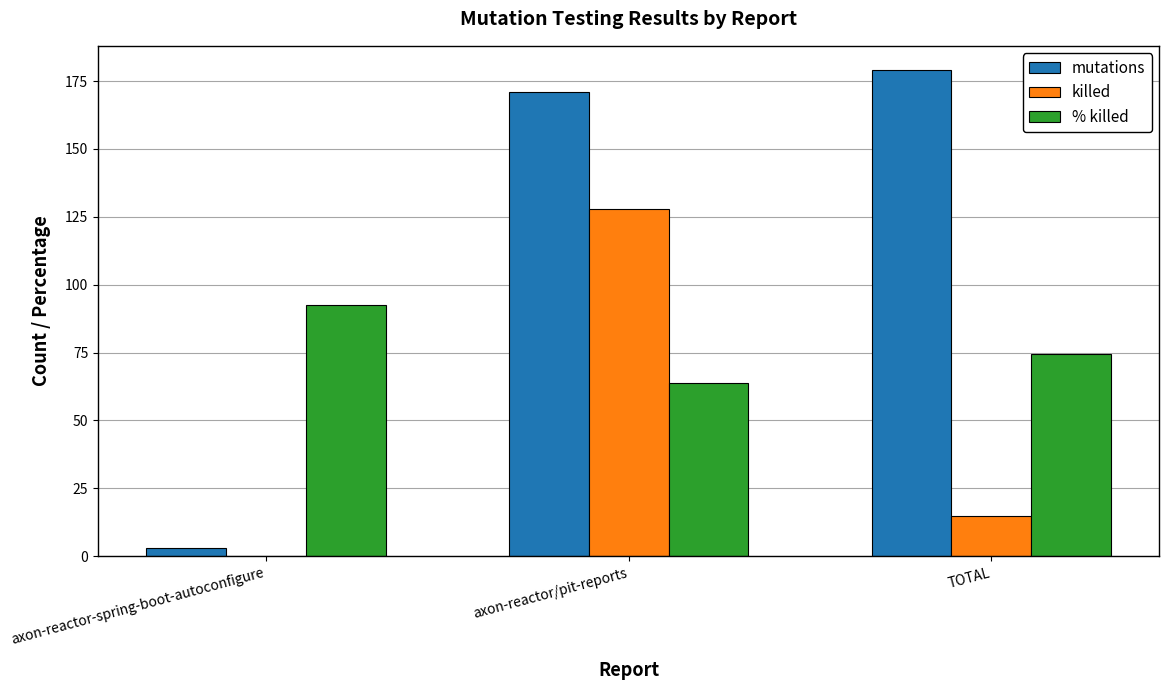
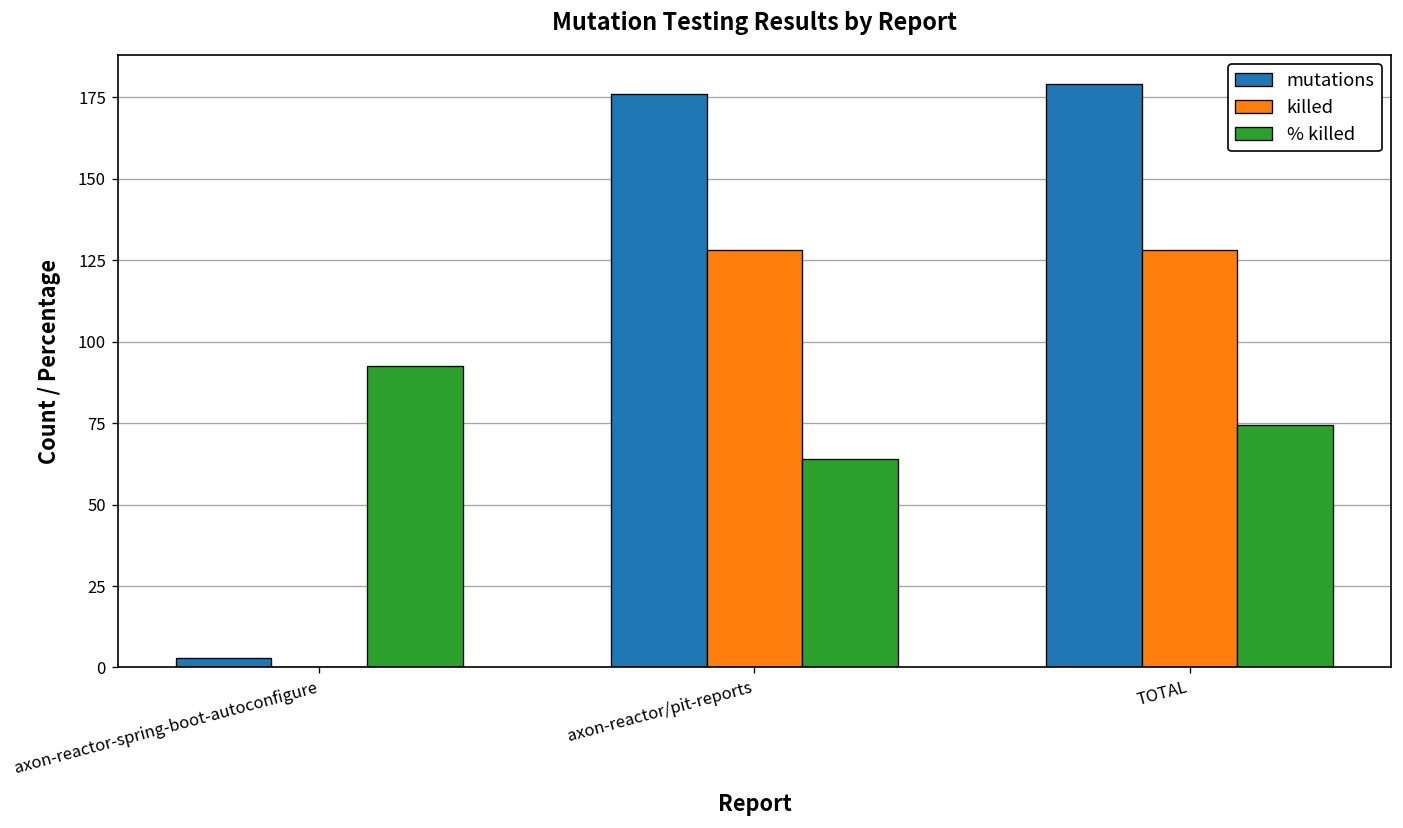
  {
    "mutations": {
      "axon-reactor-spring-boot-autoconfigure": 3,
-     "axon-reactor/pit-reports": 171,
+     "axon-reactor/pit-reports": 176,
      "TOTAL": 179
    },
    "killed": {
      "axon-reactor-spring-boot-autoconfigure": 0,
      "axon-reactor/pit-reports": 128,
-     "TOTAL": 15
+     "TOTAL": 128
    },
    "% killed": {
      "axon-reactor-spring-boot-autoconfigure": 93,
      "axon-reactor/pit-reports": 64,
      "TOTAL": 74
    }
  }
